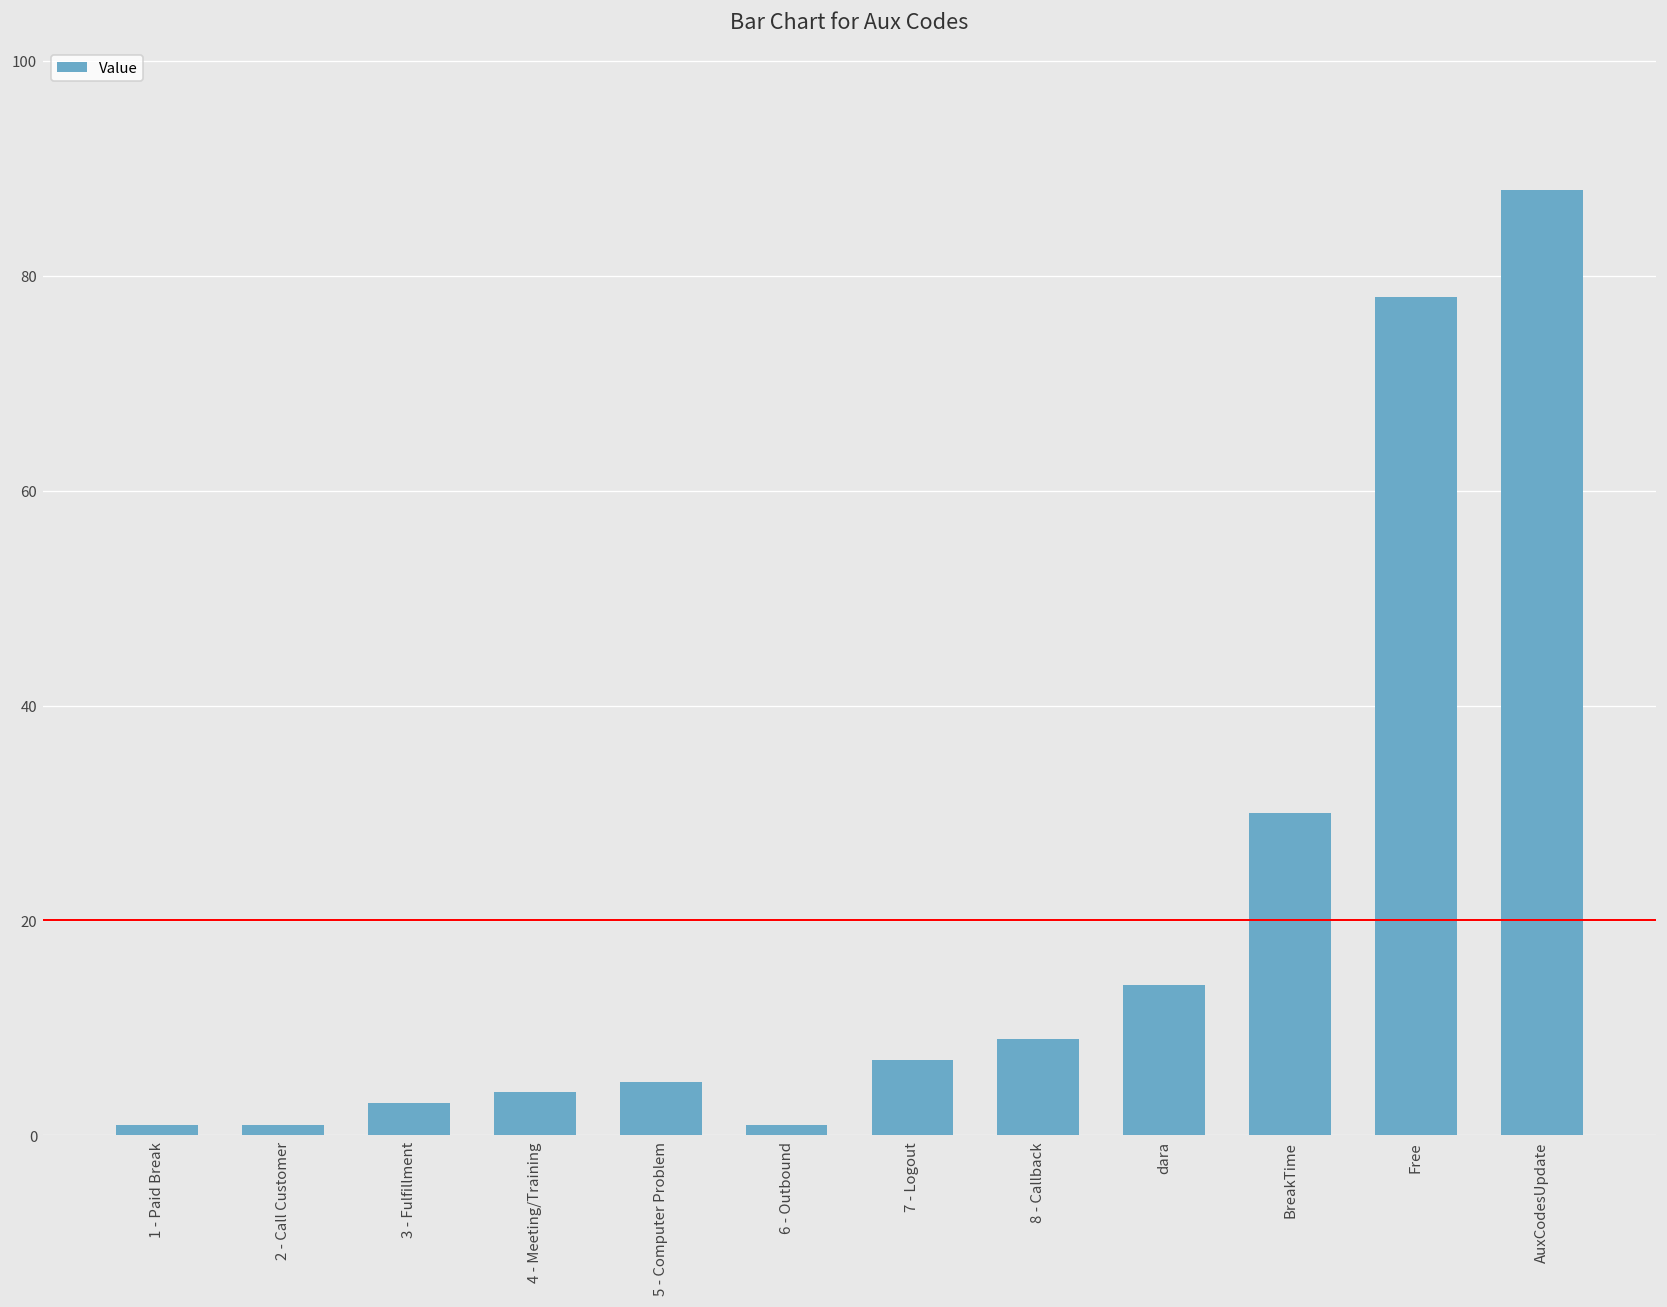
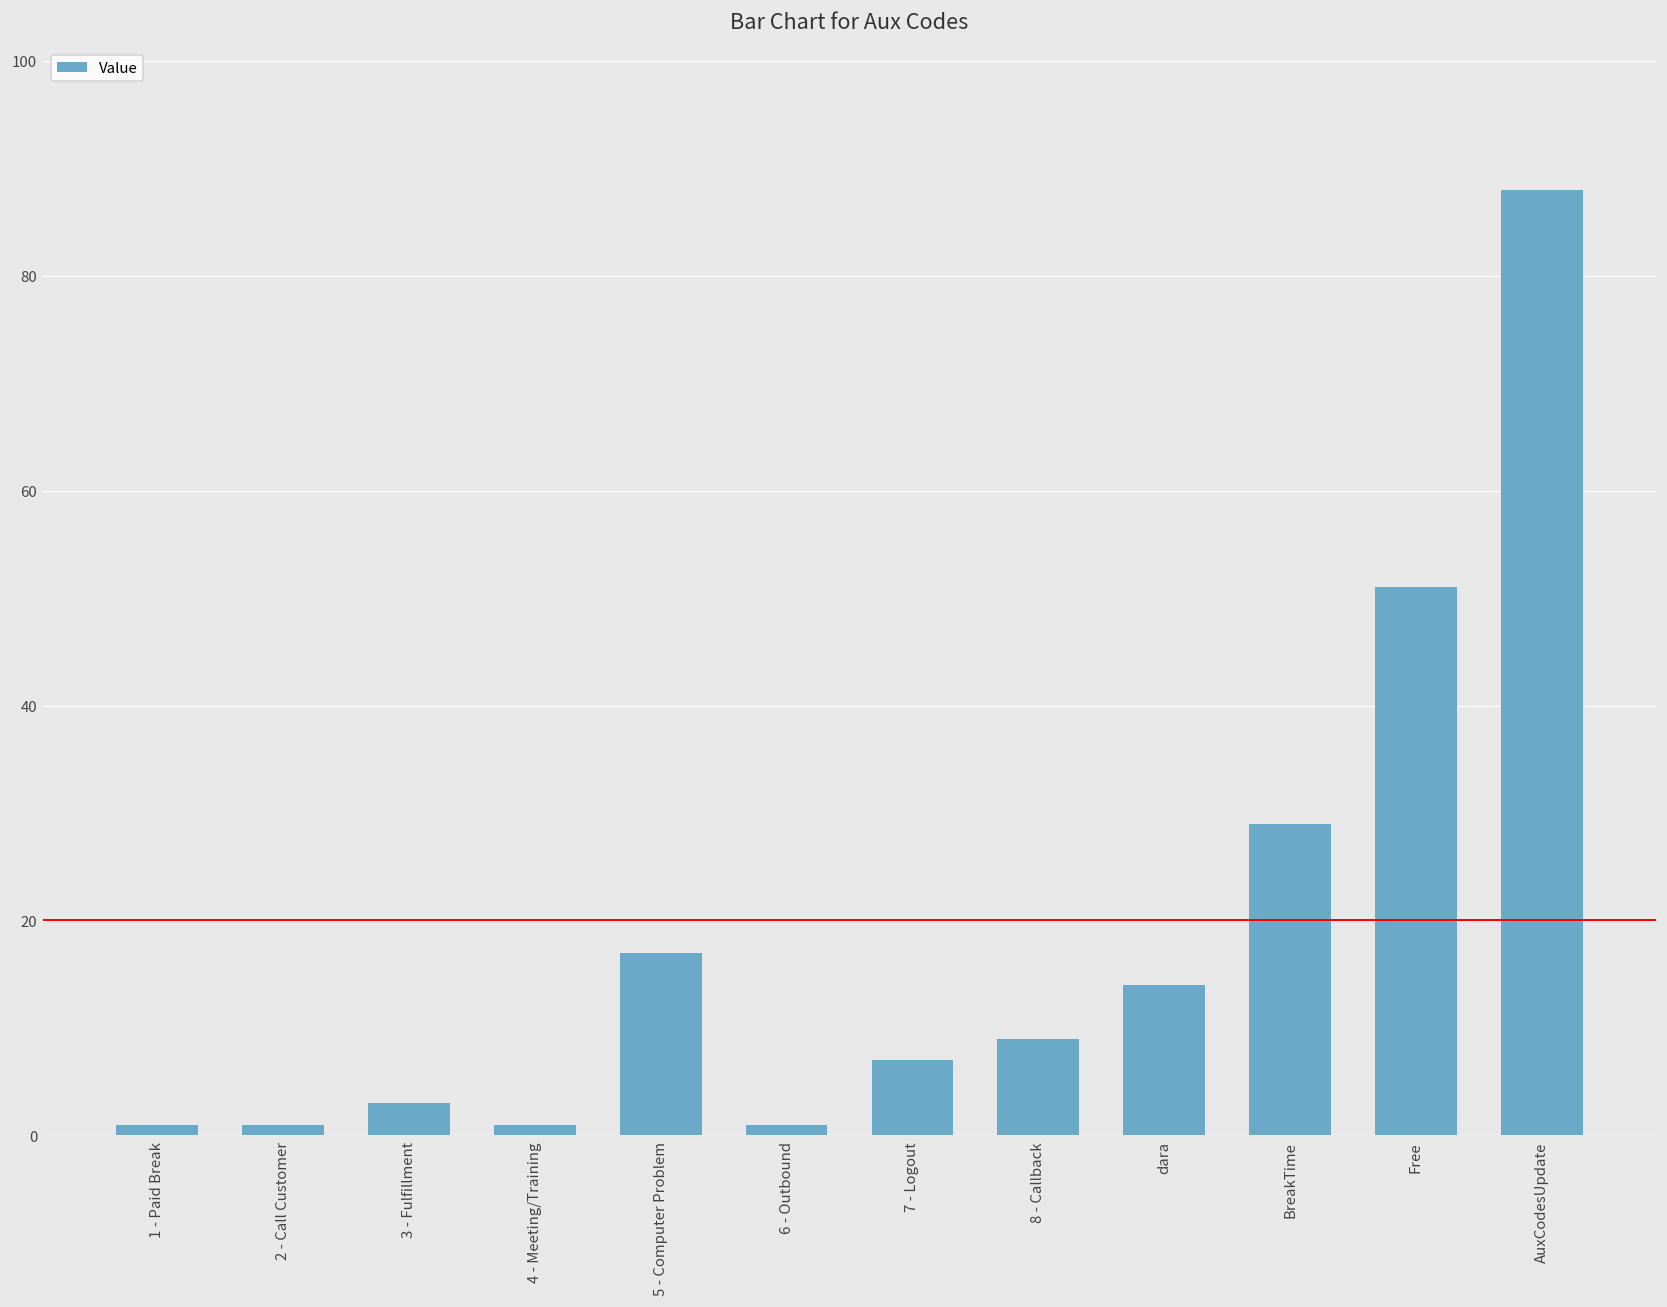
  {
    "1 - Paid Break": 1,
    "2 - Call Customer": 1,
    "3 - Fulfillment": 3,
-   "4 - Meeting/Training": 4,
-   "5 - Computer Problem": 5,
+   "4 - Meeting/Training": 1,
+   "5 - Computer Problem": 17,
    "6 - Outbound": 1,
    "7 - Logout": 7,
    "8 - Callback": 9,
    "dara": 14,
-   "BreakTime": 30,
-   "Free": 78,
+   "BreakTime": 29,
+   "Free": 51,
    "AuxCodesUpdate": 88
  }
